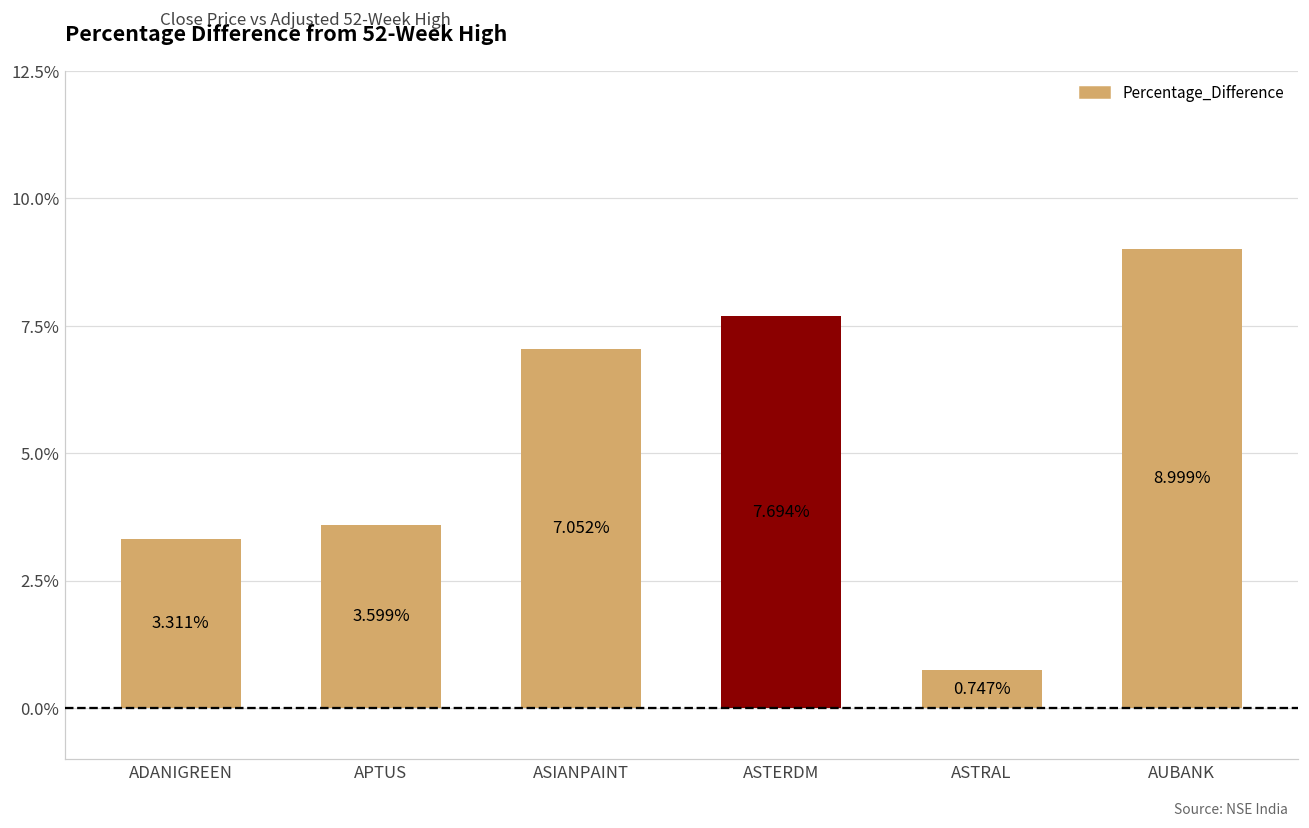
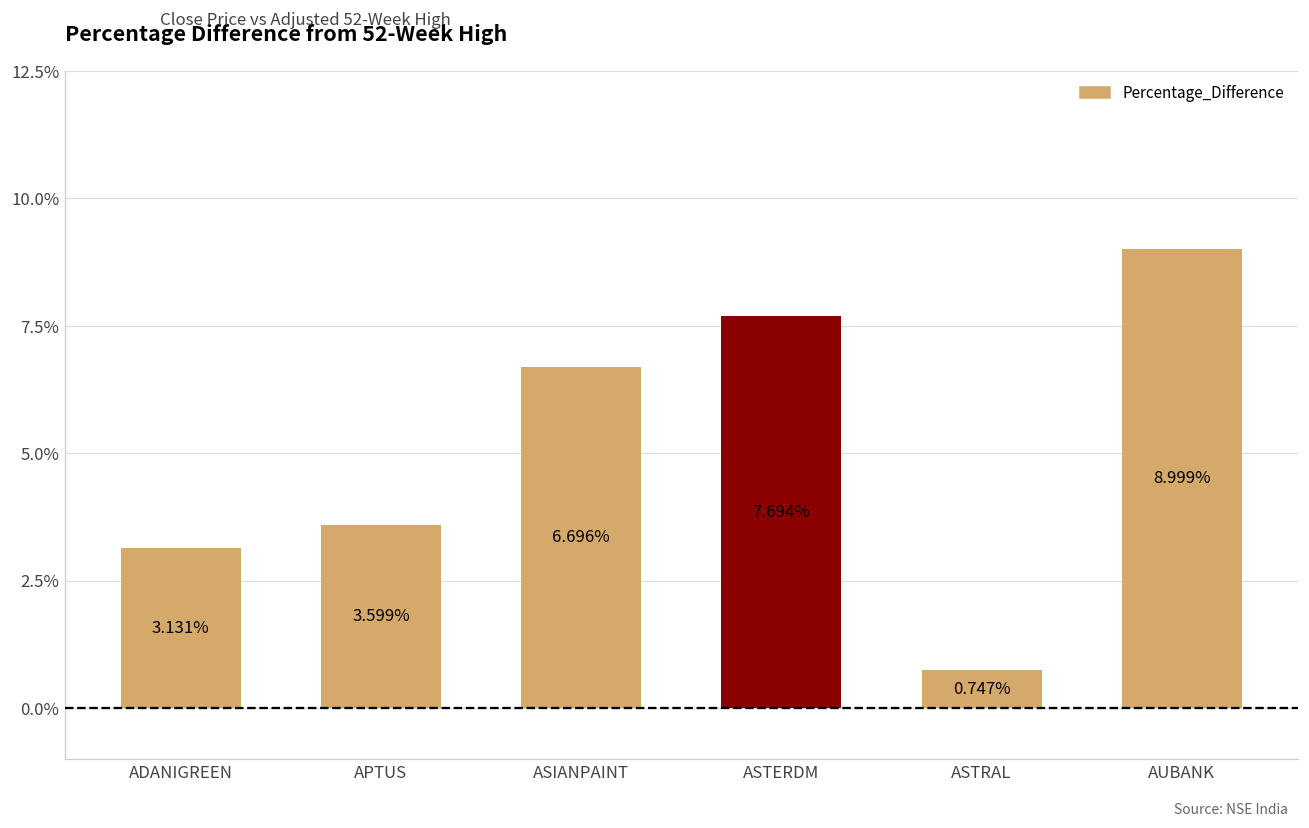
  {
-   "ADANIGREEN": "3.311%",
+   "ADANIGREEN": "3.131%",
    "APTUS": "3.599%",
-   "ASIANPAINT": "7.052%",
+   "ASIANPAINT": "6.696%",
    "ASTERDM": "7.694%",
    "ASTRAL": "0.747%",
    "AUBANK": "8.999%"
  }
